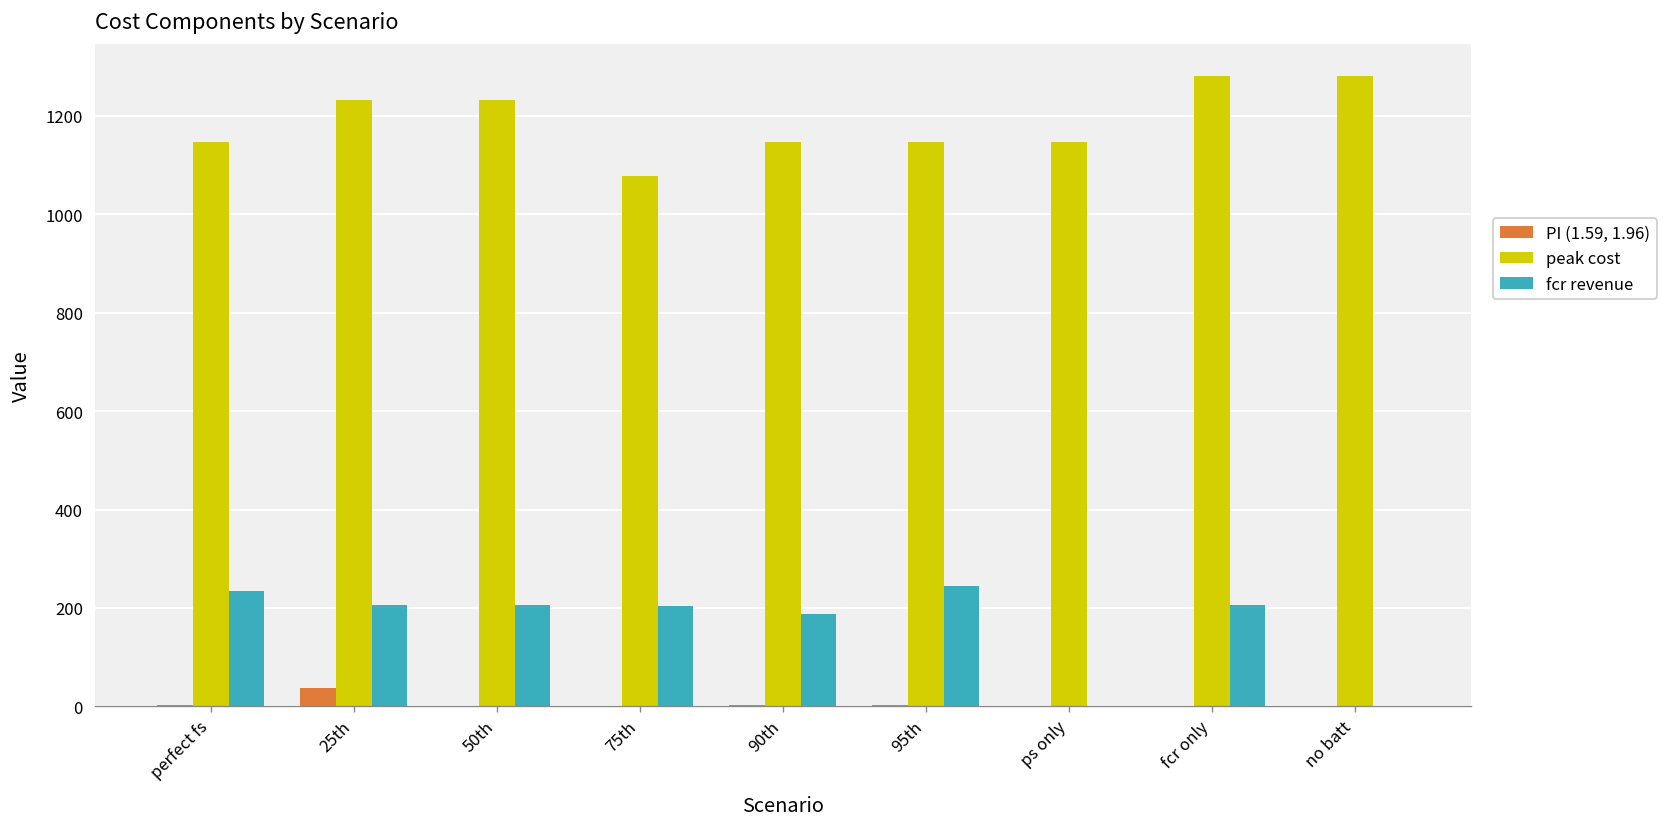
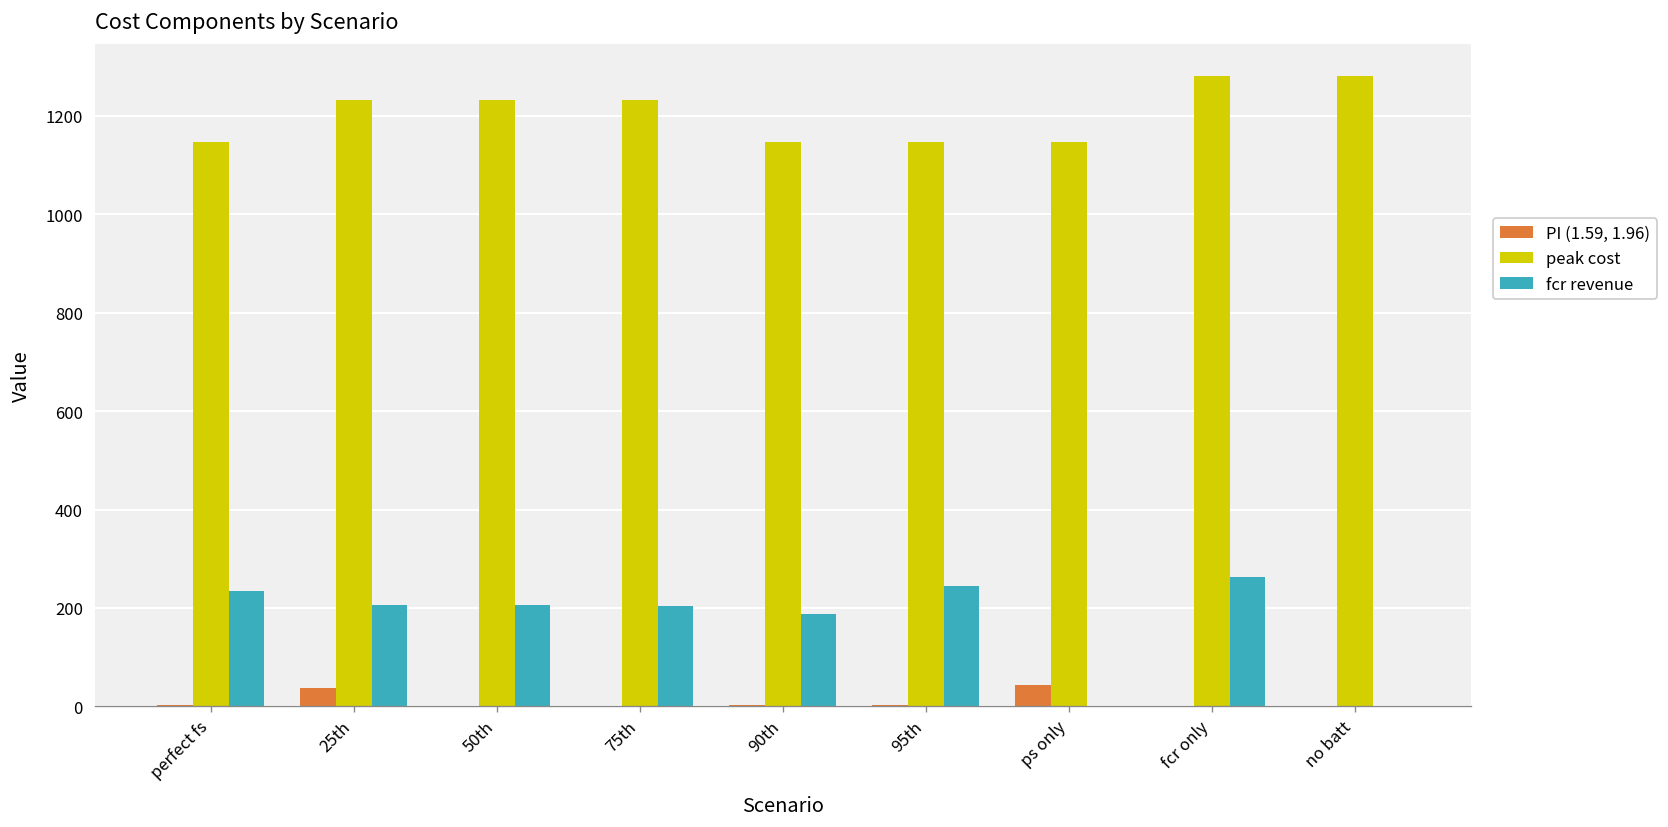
  {
    "PI (1.59, 1.96)": {
      "25th": 40,
-     "ps only": 0,
+     "ps only": 40,
      "no batt": 0
    },
    "peak cost": {
      "perfect fs": 1150,
      "25th": 1230,
      "50th": 1230,
-     "75th": 1080,
+     "75th": 1230,
      "90th": 1150,
      "95th": 1150,
      "ps only": 1150,
      "fcr only": 1280,
      "no batt": 1280
    },
    "fcr revenue": {
      "perfect fs": 230,
      "25th": 210,
      "50th": 210,
      "75th": 200,
      "90th": 190,
      "95th": 250,
      "ps only": 0,
-     "fcr only": 210,
+     "fcr only": 260,
      "no batt": 0
    }
  }
